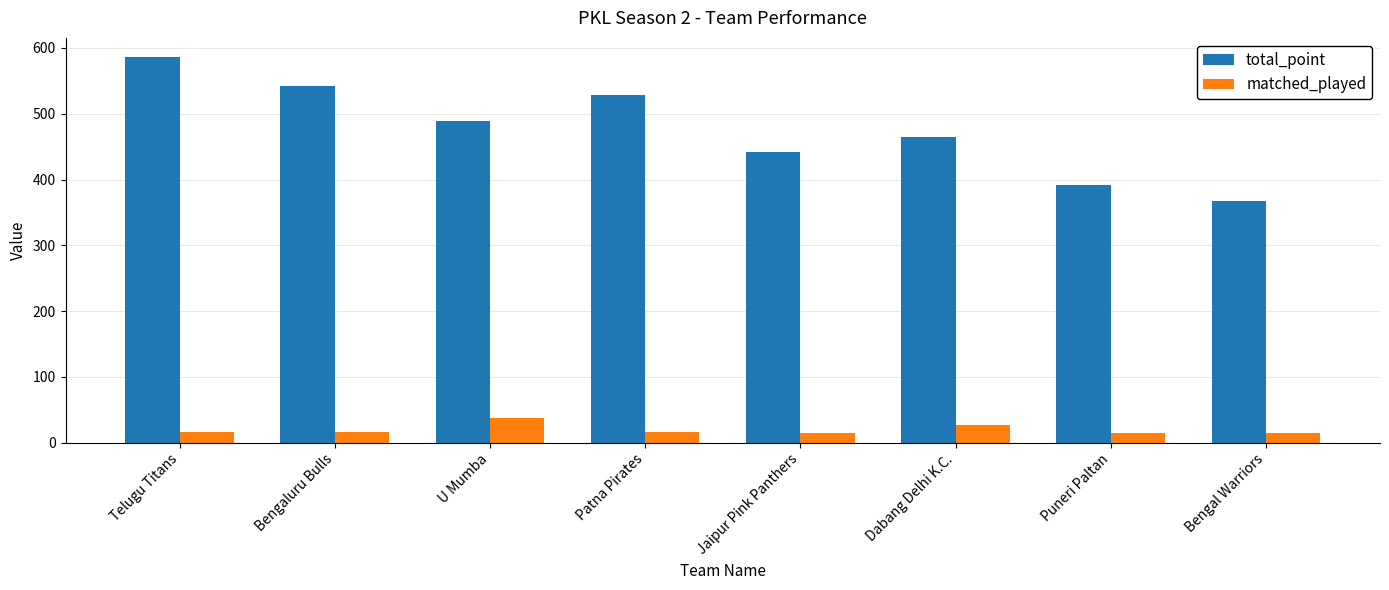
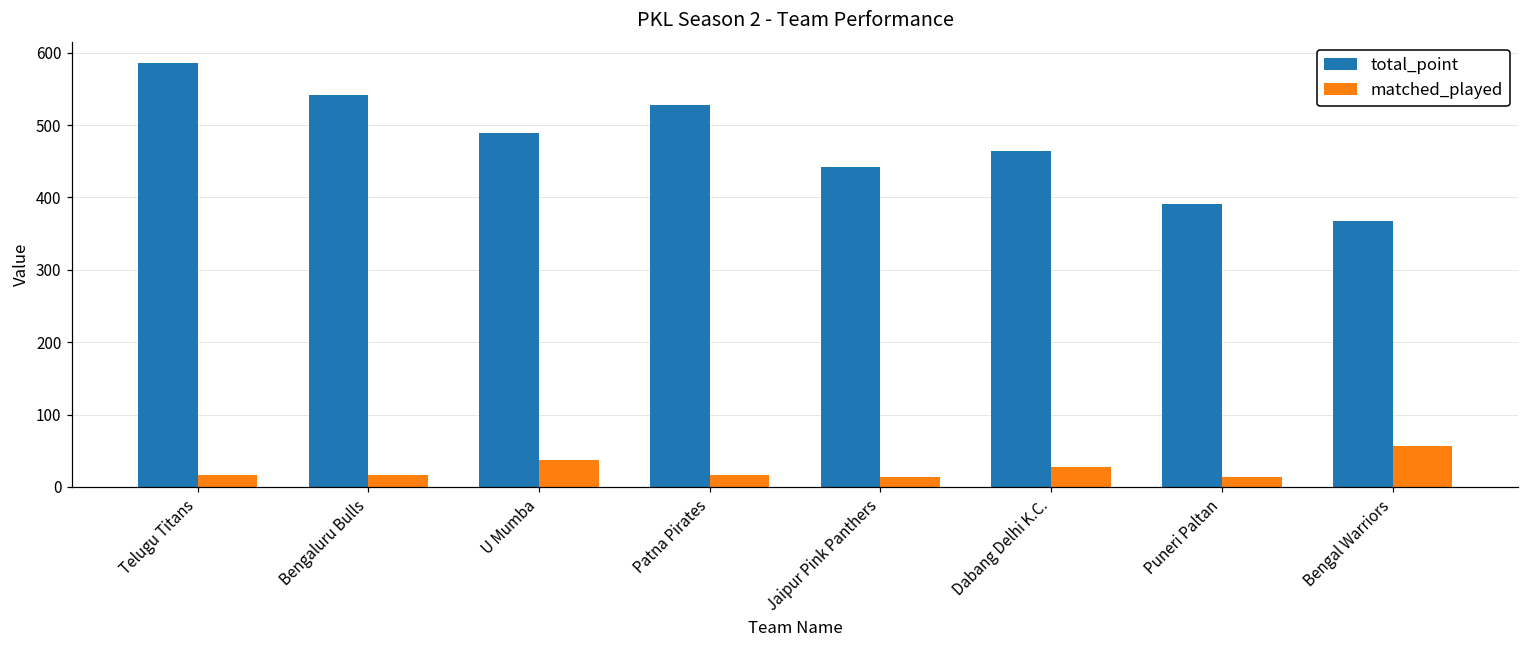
  {
    "total_point": {
      "Telugu Titans": 590,
      "Bengaluru Bulls": 540,
      "U Mumba": 490,
      "Patna Pirates": 530,
      "Jaipur Pink Panthers": 440,
      "Dabang Delhi K.C.": 460,
      "Puneri Paltan": 390,
      "Bengal Warriors": 370
    },
    "matched_played": {
      "Telugu Titans": 20,
      "Bengaluru Bulls": 20,
      "U Mumba": 40,
      "Patna Pirates": 20,
      "Jaipur Pink Panthers": 10,
      "Dabang Delhi K.C.": 30,
      "Puneri Paltan": 10,
-     "Bengal Warriors": 10
+     "Bengal Warriors": 60
    }
  }
